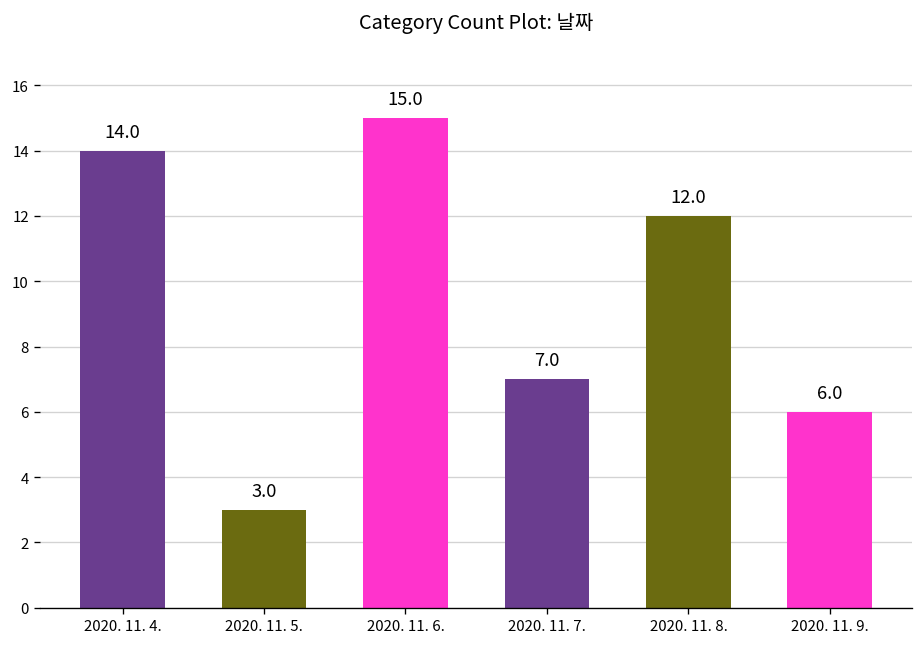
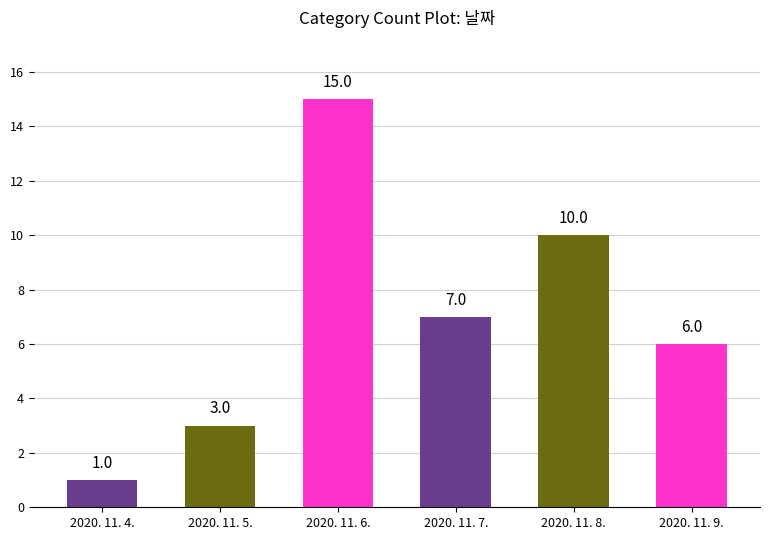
  {
-   "2020. 11. 4.": 14.0,
+   "2020. 11. 4.": 1.0,
    "2020. 11. 5.": 3.0,
    "2020. 11. 6.": 15.0,
    "2020. 11. 7.": 7.0,
-   "2020. 11. 8.": 12.0,
+   "2020. 11. 8.": 10.0,
    "2020. 11. 9.": 6.0
  }
